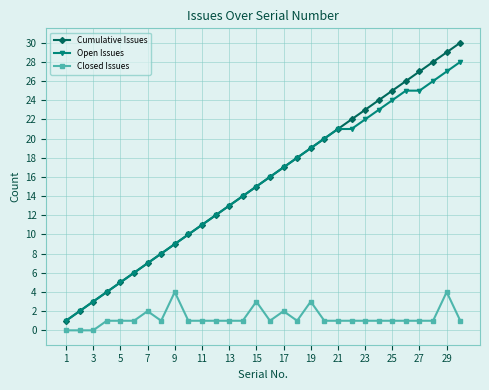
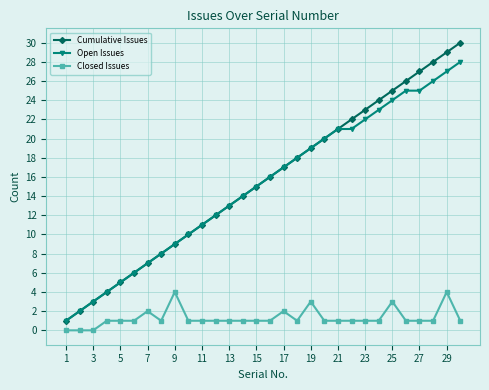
  {
    "Closed Issues": {
      "1": 0,
      "3": 0,
      "5": 1,
      "7": 2,
      "9": 4,
      "11": 1,
      "13": 1,
-     "15": 3,
+     "15": 1,
      "17": 2,
      "19": 3,
      "21": 1,
      "23": 1,
-     "25": 1,
+     "25": 3,
      "27": 1,
      "29": 4
    }
  }
